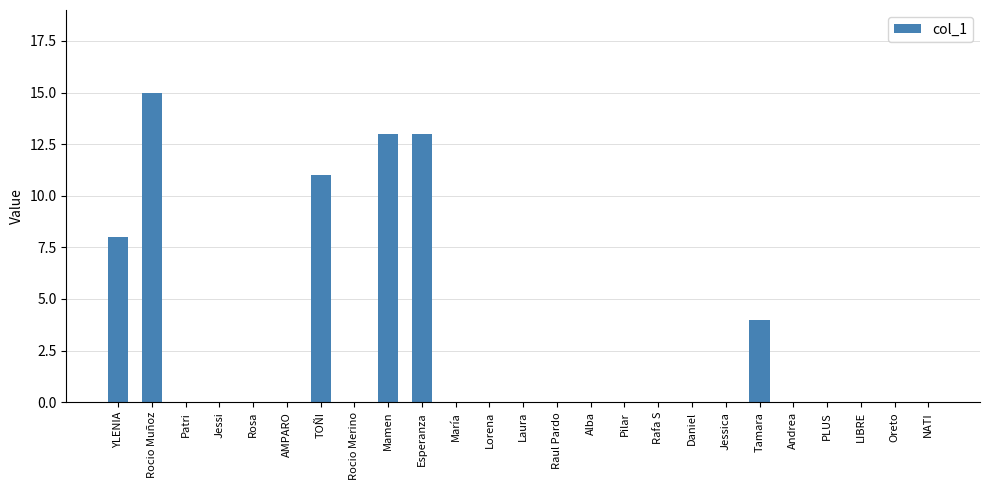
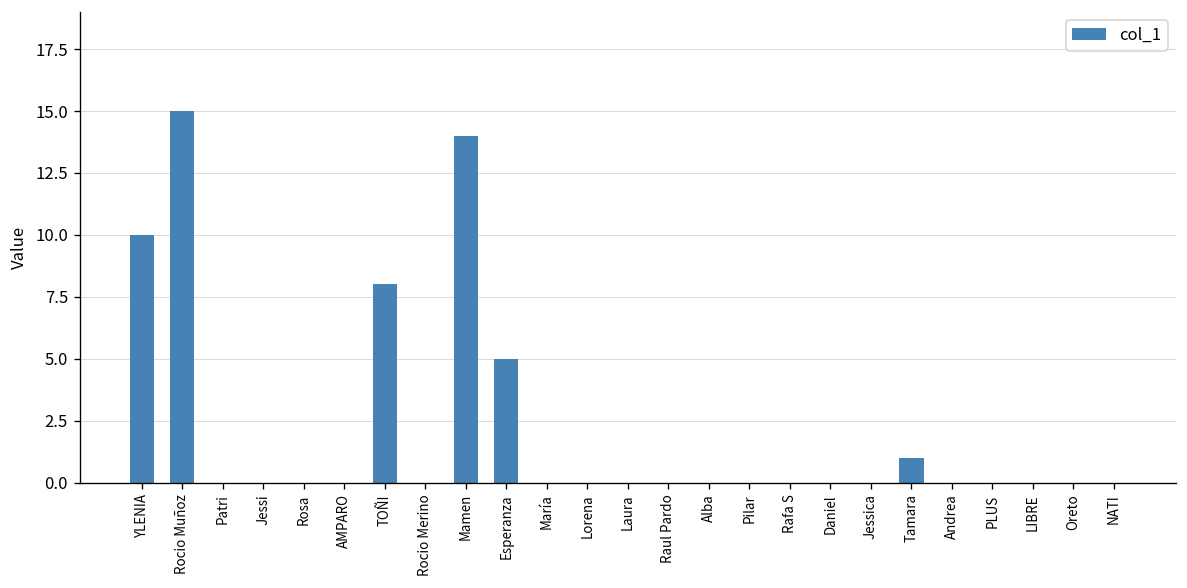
  {
-   "YLENIA": 8,
+   "YLENIA": 10,
    "Rocio Muñoz": 15,
    "Patri": 0,
    "Jessi": 0,
    "Rosa": 0,
    "AMPARO": 0,
-   "TOÑI": 11,
+   "TOÑI": 8,
    "Rocio Merino": 0,
-   "Mamen": 13,
-   "Esperanza": 13,
+   "Mamen": 14,
+   "Esperanza": 5,
    "María": 0,
    "Lorena": 0,
    "Laura": 0,
    "Raul Pardo": 0,
    "Alba": 0,
    "Pilar": 0,
    "Rafa S": 0,
    "Daniel": 0,
    "Jessica": 0,
-   "Tamara": 4,
+   "Tamara": 1,
    "Andrea": 0,
    "PLUS": 0,
    "LIBRE": 0,
    "Oreto": 0,
    "NATI": 0
  }
